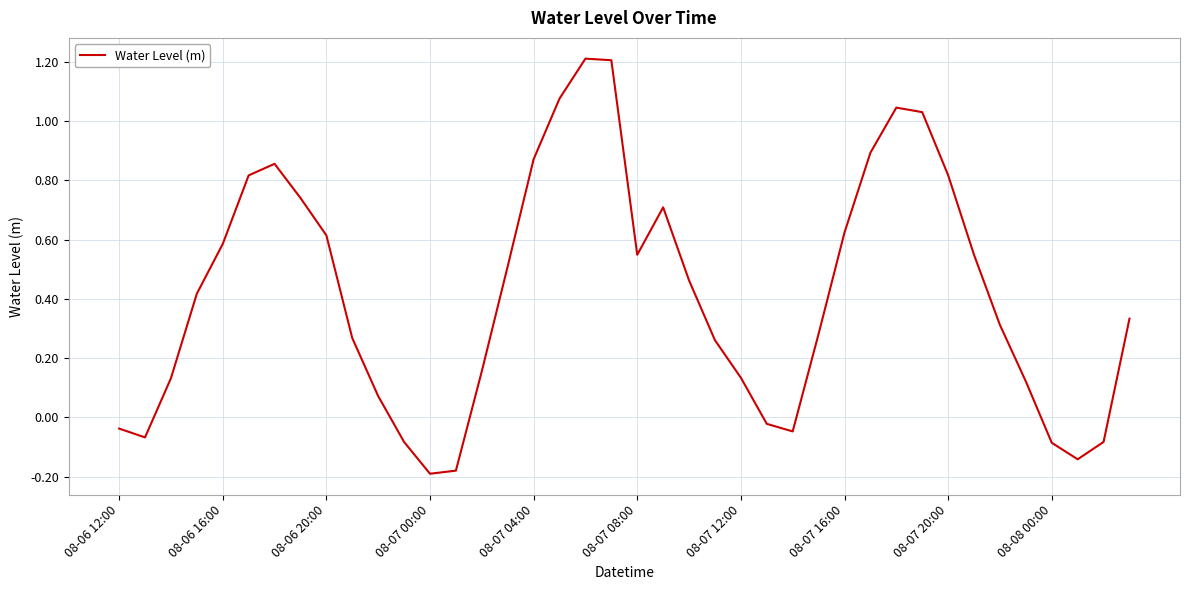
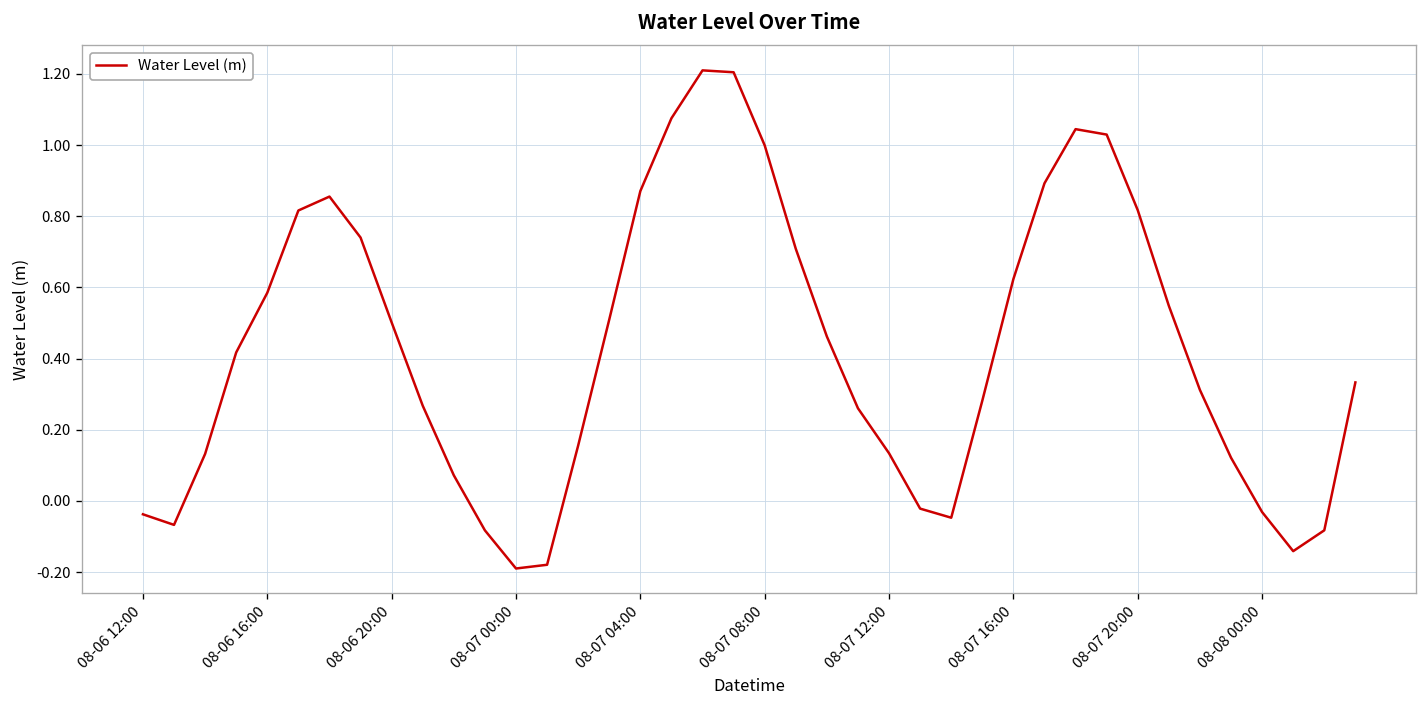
  {
    "08-06 12:00": -0.04,
    "08-06 16:00": 0.58,
-   "08-06 20:00": 0.61,
+   "08-06 20:00": 0.50,
    "08-07 00:00": -0.19,
    "08-07 04:00": 0.87,
-   "08-07 08:00": 0.55,
+   "08-07 08:00": 1.00,
    "08-07 12:00": 0.13,
    "08-07 16:00": 0.62,
    "08-07 20:00": 0.82,
-   "08-08 00:00": -0.09
+   "08-08 00:00": -0.03
  }
